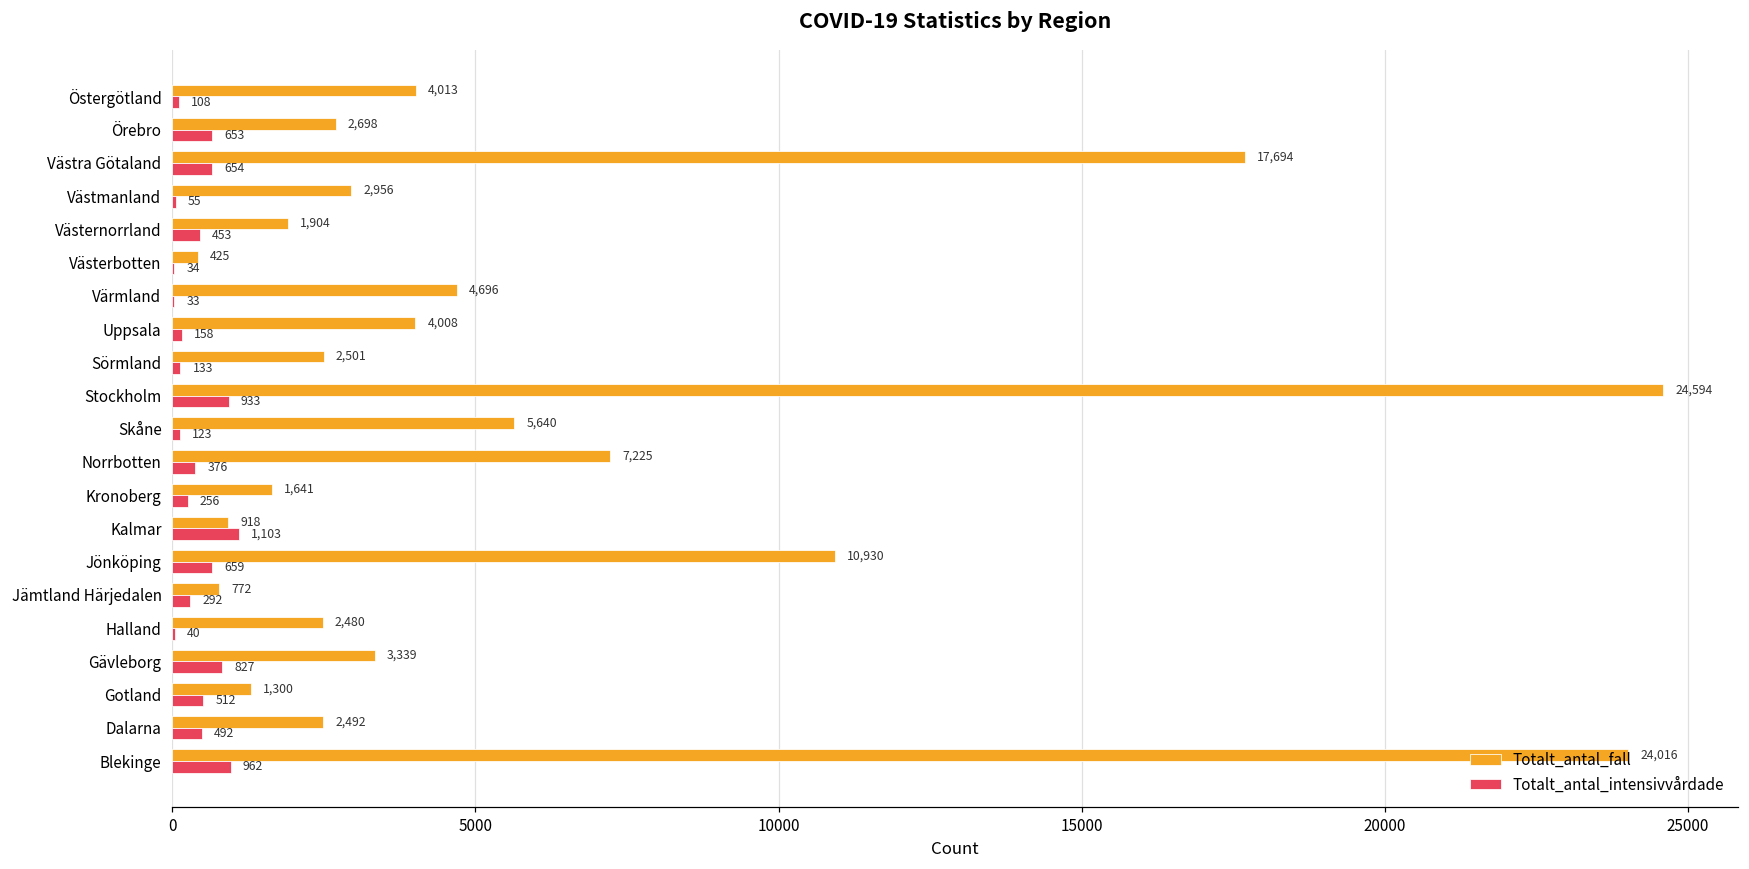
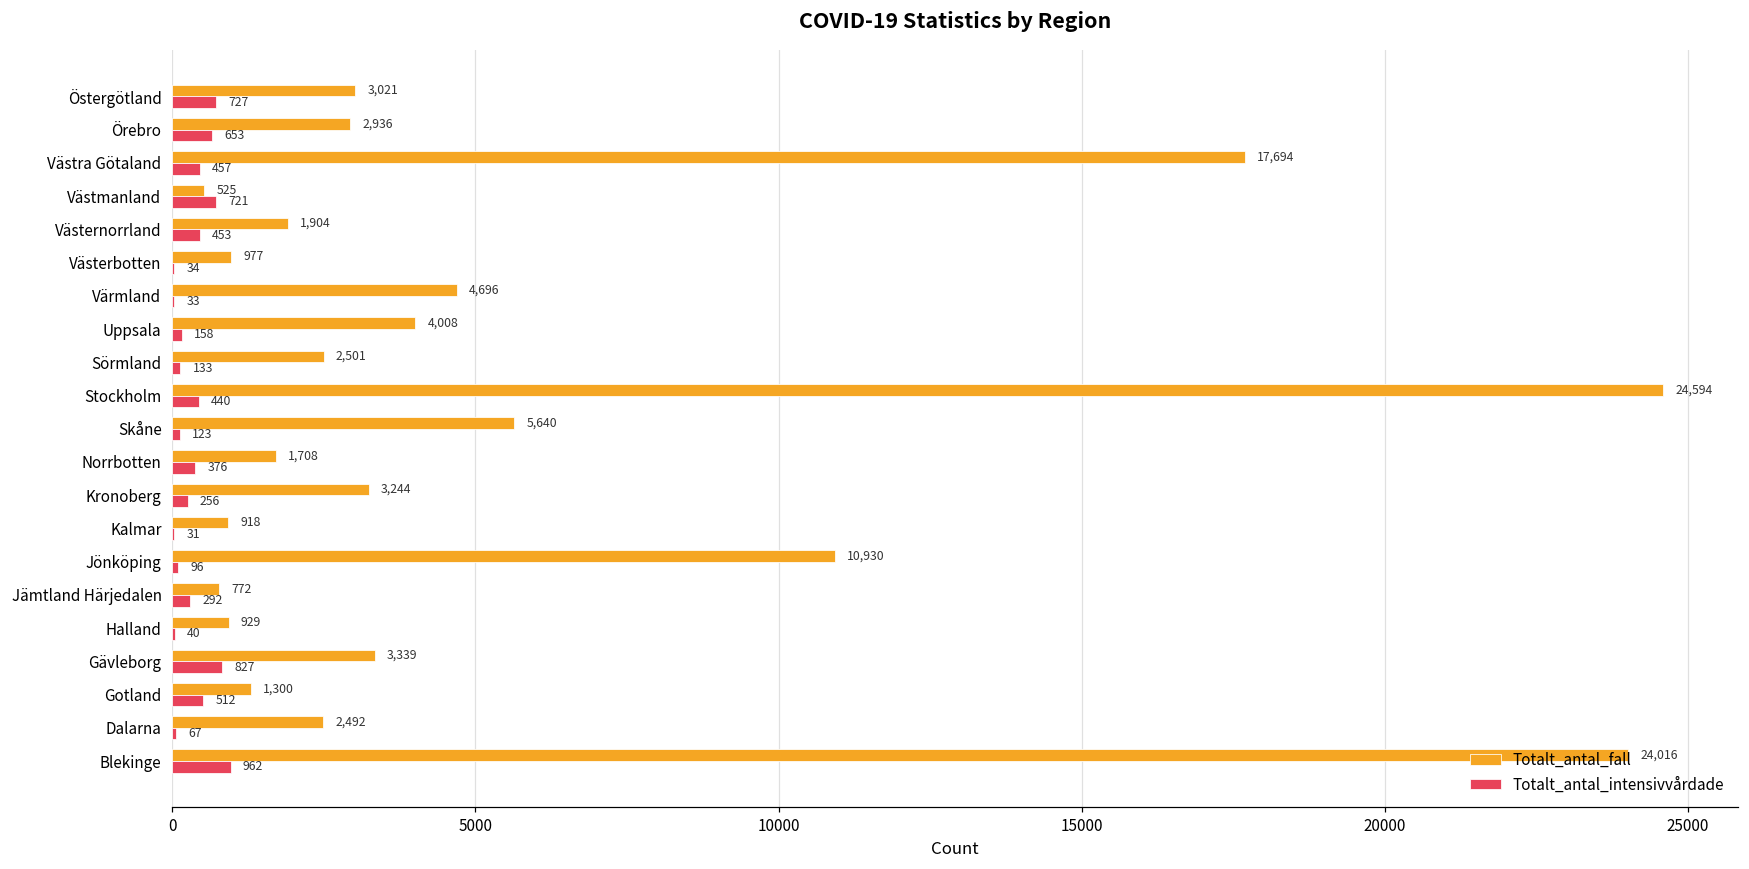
  {
    "Totalt_antal_fall": {
-     "Östergötland": "4,013",
-     "Örebro": "2,698",
+     "Östergötland": "3,021",
+     "Örebro": "2,936",
      "Västra Götaland": "17,694",
-     "Västmanland": "2,956",
+     "Västmanland": "525",
      "Västernorrland": "1,904",
-     "Västerbotten": "425",
+     "Västerbotten": "977",
      "Värmland": "4,696",
      "Uppsala": "4,008",
      "Sörmland": "2,501",
      "Stockholm": "24,594",
      "Skåne": "5,640",
-     "Norrbotten": "7,225",
-     "Kronoberg": "1,641",
+     "Norrbotten": "1,708",
+     "Kronoberg": "3,244",
      "Kalmar": "918",
      "Jönköping": "10,930",
      "Jämtland Härjedalen": "772",
-     "Halland": "2,480",
+     "Halland": "929",
      "Gävleborg": "3,339",
      "Gotland": "1,300",
      "Dalarna": "2,492",
      "Blekinge": "24,016"
    },
    "Totalt_antal_intensivvårdade": {
-     "Östergötland": "108",
+     "Östergötland": "727",
      "Örebro": "653",
-     "Västra Götaland": "654",
-     "Västmanland": "55",
+     "Västra Götaland": "457",
+     "Västmanland": "721",
      "Västernorrland": "453",
      "Västerbotten": "34",
      "Värmland": "33",
      "Uppsala": "158",
      "Sörmland": "133",
-     "Stockholm": "933",
+     "Stockholm": "440",
      "Skåne": "123",
      "Norrbotten": "376",
      "Kronoberg": "256",
-     "Kalmar": "1,103",
-     "Jönköping": "659",
+     "Kalmar": "31",
+     "Jönköping": "96",
      "Jämtland Härjedalen": "292",
      "Halland": "40",
      "Gävleborg": "827",
      "Gotland": "512",
-     "Dalarna": "492",
+     "Dalarna": "67",
      "Blekinge": "962"
    }
  }
